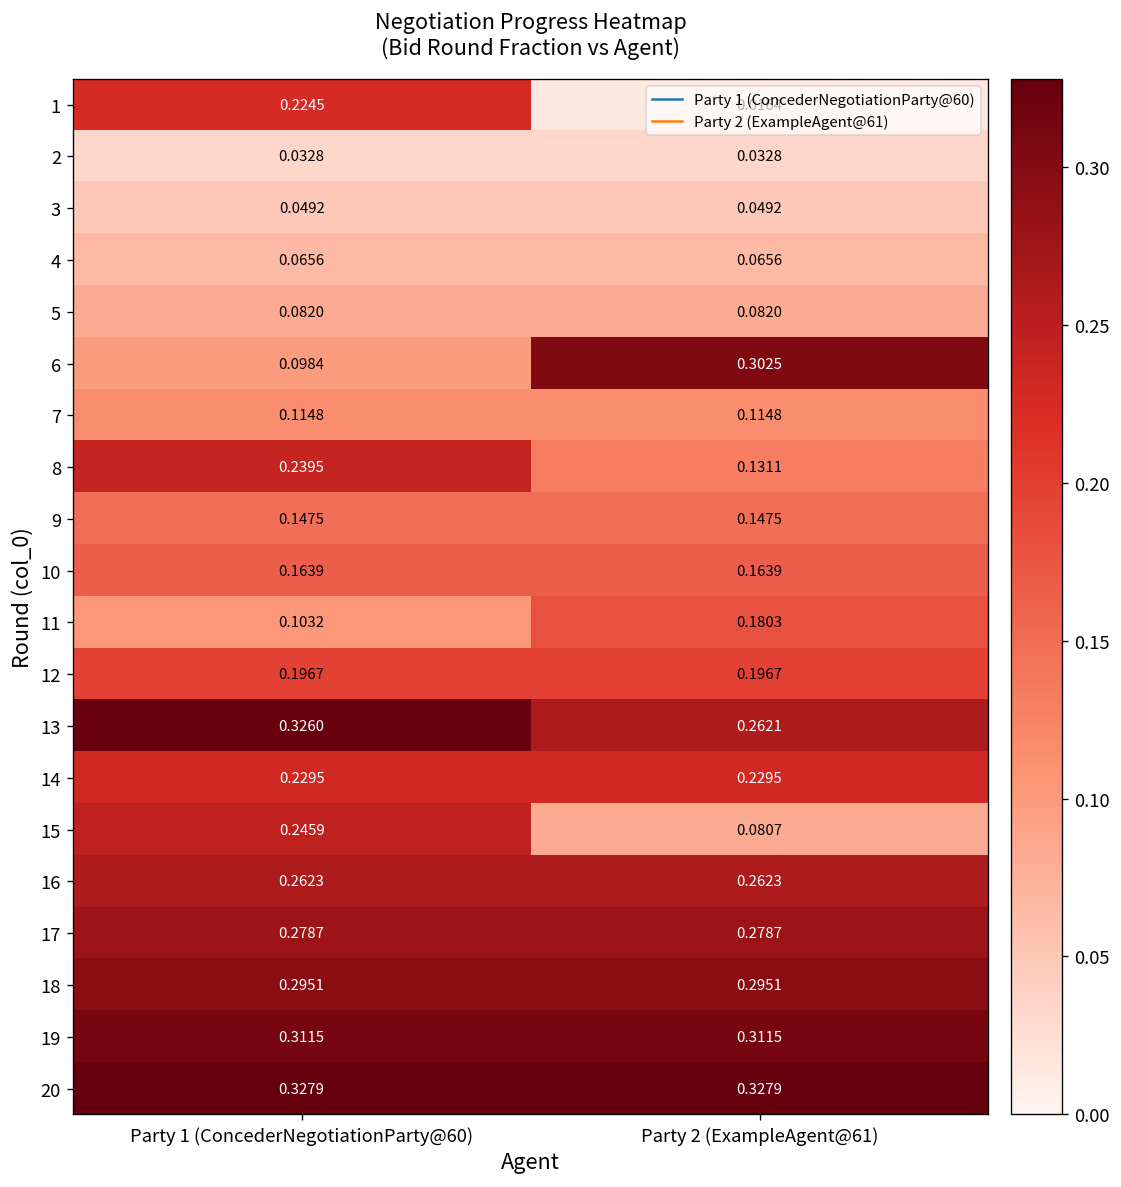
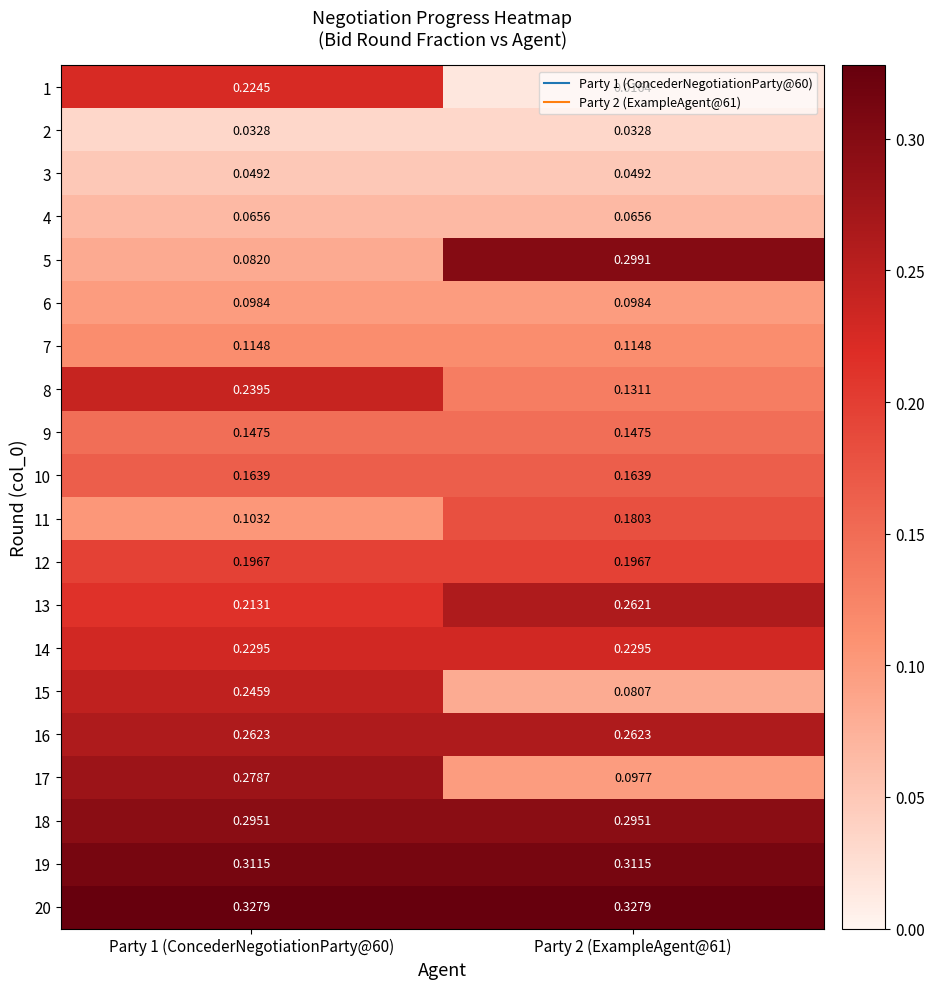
  {
    "1": {
      "Party 1 (ConcederNegotiationParty@60)": 0.2245
    },
    "2": {
      "Party 1 (ConcederNegotiationParty@60)": 0.0328,
      "Party 2 (ExampleAgent@61)": 0.0328
    },
    "3": {
      "Party 1 (ConcederNegotiationParty@60)": 0.0492,
      "Party 2 (ExampleAgent@61)": 0.0492
    },
    "4": {
      "Party 1 (ConcederNegotiationParty@60)": 0.0656,
      "Party 2 (ExampleAgent@61)": 0.0656
    },
    "5": {
      "Party 1 (ConcederNegotiationParty@60)": 0.0820,
-     "Party 2 (ExampleAgent@61)": 0.0820
+     "Party 2 (ExampleAgent@61)": 0.2991
    },
    "6": {
      "Party 1 (ConcederNegotiationParty@60)": 0.0984,
-     "Party 2 (ExampleAgent@61)": 0.3025
+     "Party 2 (ExampleAgent@61)": 0.0984
    },
    "7": {
      "Party 1 (ConcederNegotiationParty@60)": 0.1148,
      "Party 2 (ExampleAgent@61)": 0.1148
    },
    "8": {
      "Party 1 (ConcederNegotiationParty@60)": 0.2395,
      "Party 2 (ExampleAgent@61)": 0.1311
    },
    "9": {
      "Party 1 (ConcederNegotiationParty@60)": 0.1475,
      "Party 2 (ExampleAgent@61)": 0.1475
    },
    "10": {
      "Party 1 (ConcederNegotiationParty@60)": 0.1639,
      "Party 2 (ExampleAgent@61)": 0.1639
    },
    "11": {
      "Party 1 (ConcederNegotiationParty@60)": 0.1032,
      "Party 2 (ExampleAgent@61)": 0.1803
    },
    "12": {
      "Party 1 (ConcederNegotiationParty@60)": 0.1967,
      "Party 2 (ExampleAgent@61)": 0.1967
    },
    "13": {
-     "Party 1 (ConcederNegotiationParty@60)": 0.3260,
+     "Party 1 (ConcederNegotiationParty@60)": 0.2131,
      "Party 2 (ExampleAgent@61)": 0.2621
    },
    "14": {
      "Party 1 (ConcederNegotiationParty@60)": 0.2295,
      "Party 2 (ExampleAgent@61)": 0.2295
    },
    "15": {
      "Party 1 (ConcederNegotiationParty@60)": 0.2459,
      "Party 2 (ExampleAgent@61)": 0.0807
    },
    "16": {
      "Party 1 (ConcederNegotiationParty@60)": 0.2623,
      "Party 2 (ExampleAgent@61)": 0.2623
    },
    "17": {
      "Party 1 (ConcederNegotiationParty@60)": 0.2787,
-     "Party 2 (ExampleAgent@61)": 0.2787
+     "Party 2 (ExampleAgent@61)": 0.0977
    },
    "18": {
      "Party 1 (ConcederNegotiationParty@60)": 0.2951,
      "Party 2 (ExampleAgent@61)": 0.2951
    },
    "19": {
      "Party 1 (ConcederNegotiationParty@60)": 0.3115,
      "Party 2 (ExampleAgent@61)": 0.3115
    },
    "20": {
      "Party 1 (ConcederNegotiationParty@60)": 0.3279,
      "Party 2 (ExampleAgent@61)": 0.3279
    }
  }
